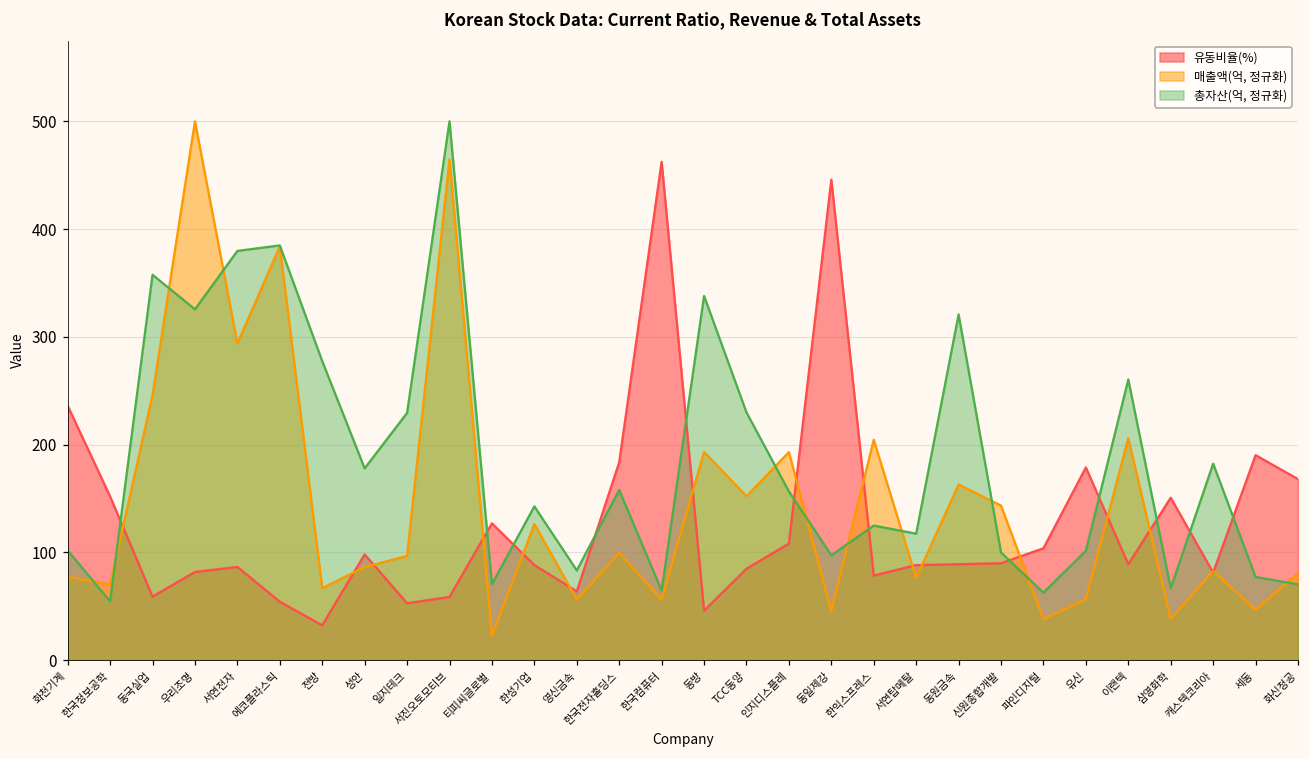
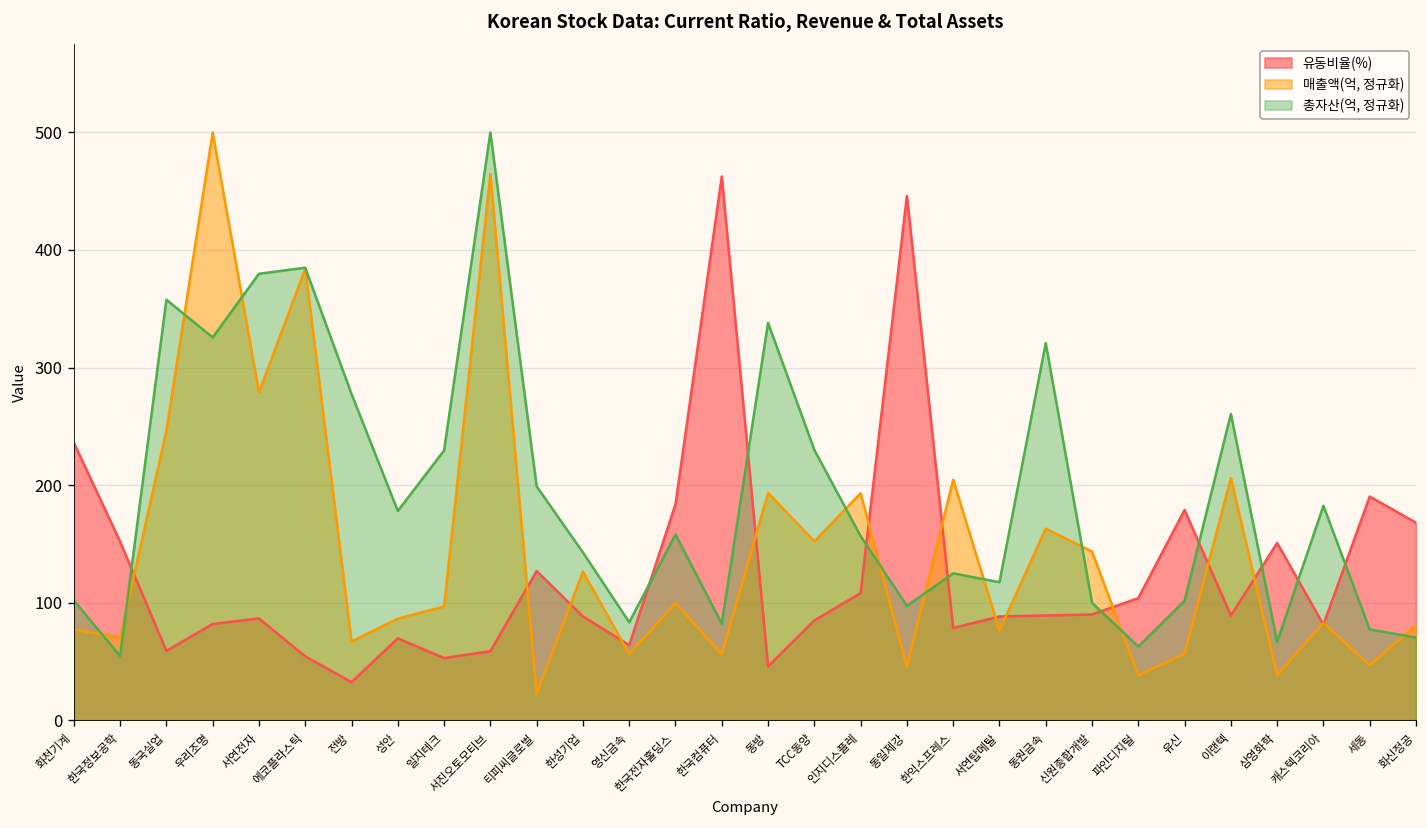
  {
    "유동비율(%)": {
      "화천기계": 240,
      "한국정보공학": 150,
      "동국실업": 60,
      "우리조명": 80,
      "서연전자": 90,
      "에코플라스틱": 50,
      "전방": 30,
-     "성안": 100,
+     "성안": 70,
      "일지테크": 50,
      "서진오토모티브": 60,
      "티피씨글로벌": 130,
      "한성기업": 90,
      "영신금속": 60,
      "한국전자홀딩스": 180,
      "한국컴퓨터": 460,
      "동방": 50,
      "TCC동양": 80,
      "인지디스플레": 110,
      "동일제강": 450,
      "한익스프레스": 80,
      "서연탑메탈": 90,
      "동원금속": 90,
      "신원종합개발": 90,
      "파인디지털": 100,
      "유신": 180,
      "이랜텍": 90,
      "삼영화학": 150,
      "세동": 190,
      "화신정공": 170
    },
    "매출액(억, 정규화)": {
      "화천기계": 80,
      "한국정보공학": 70,
      "동국실업": 250,
      "우리조명": 500,
-     "서연전자": 290,
+     "서연전자": 280,
      "전방": 70,
      "성안": 90,
      "일지테크": 100,
      "서진오토모티브": 460,
      "티피씨글로벌": 20,
      "한성기업": 130,
      "영신금속": 60,
      "한국전자홀딩스": 100,
      "한국컴퓨터": 60,
      "동방": 190,
      "TCC동양": 150,
      "인지디스플레": 190,
      "동일제강": 50,
      "한익스프레스": 200,
      "서연탑메탈": 80,
      "동원금속": 160,
      "신원종합개발": 140,
      "파인디지털": 40,
      "유신": 60,
      "이랜텍": 210,
      "삼영화학": 40,
      "세동": 50,
      "화신정공": 80
    },
    "총자산(억, 정규화)": {
      "화천기계": 100,
      "한국정보공학": 50,
      "동국실업": 360,
      "우리조명": 330,
      "서연전자": 380,
      "전방": 280,
      "성안": 180,
      "일지테크": 230,
      "서진오토모티브": 500,
-     "티피씨글로벌": 70,
+     "티피씨글로벌": 200,
      "한성기업": 140,
      "영신금속": 80,
      "한국전자홀딩스": 160,
-     "한국컴퓨터": 60,
+     "한국컴퓨터": 80,
      "동방": 340,
      "TCC동양": 230,
      "인지디스플레": 160,
      "동일제강": 100,
      "한익스프레스": 120,
      "서연탑메탈": 120,
      "동원금속": 320,
      "신원종합개발": 100,
      "파인디지털": 60,
      "유신": 100,
      "이랜텍": 260,
      "삼영화학": 70,
      "캐스텍코리아": 180,
      "세동": 80,
      "화신정공": 70
    }
  }
